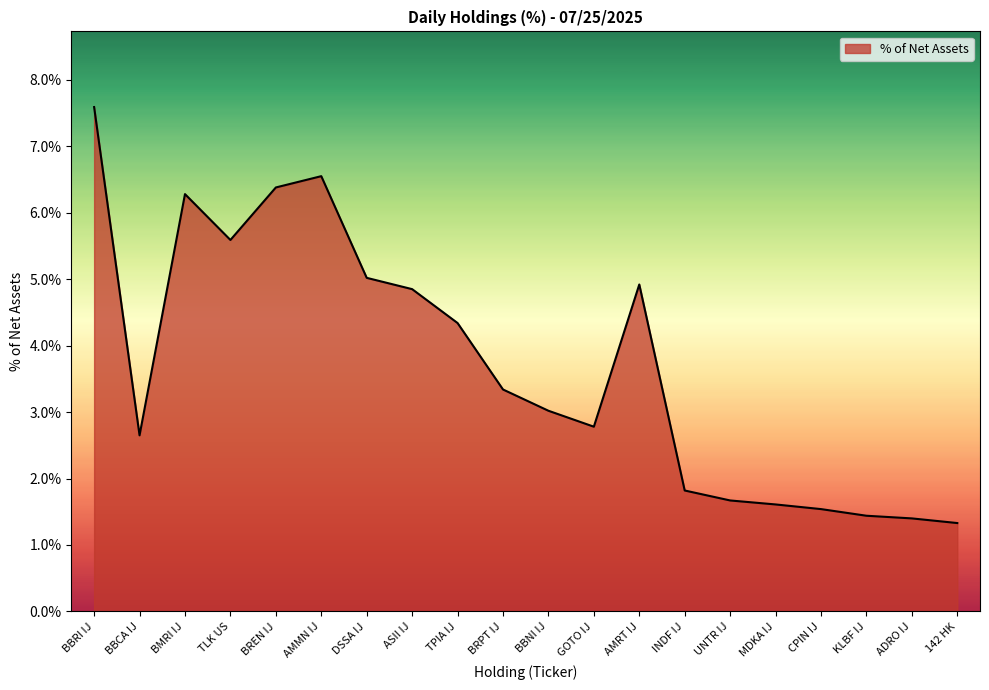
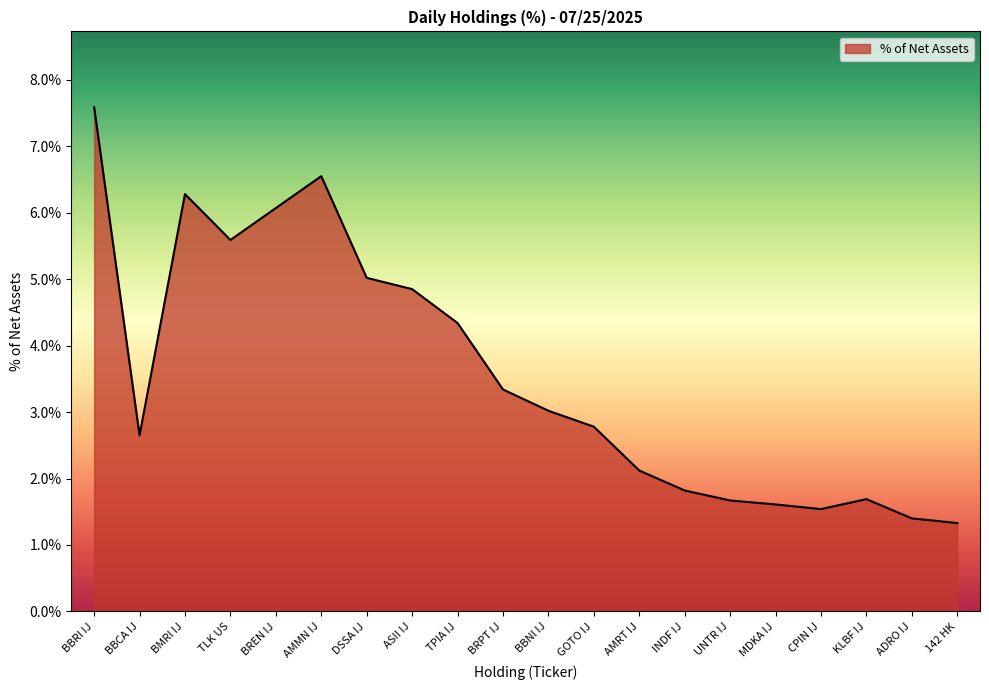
  {
    "BBRI IJ": "7.6%",
    "BBCA IJ": "2.7%",
    "BMRI IJ": "6.3%",
    "TLK US": "5.6%",
-   "BREN IJ": "6.4%",
+   "BREN IJ": "6.1%",
    "AMMN IJ": "6.6%",
    "DSSA IJ": "5.0%",
    "ASII IJ": "4.9%",
    "TPIA IJ": "4.3%",
    "BRPT IJ": "3.3%",
    "BBNI IJ": "3.0%",
    "GOTO IJ": "2.8%",
-   "AMRT IJ": "4.9%",
+   "AMRT IJ": "2.1%",
    "INDF IJ": "1.8%",
    "UNTR IJ": "1.7%",
    "MDKA IJ": "1.6%",
    "CPIN IJ": "1.5%",
-   "KLBF IJ": "1.4%",
+   "KLBF IJ": "1.7%",
    "ADRO IJ": "1.4%",
    "142 HK": "1.3%"
  }
